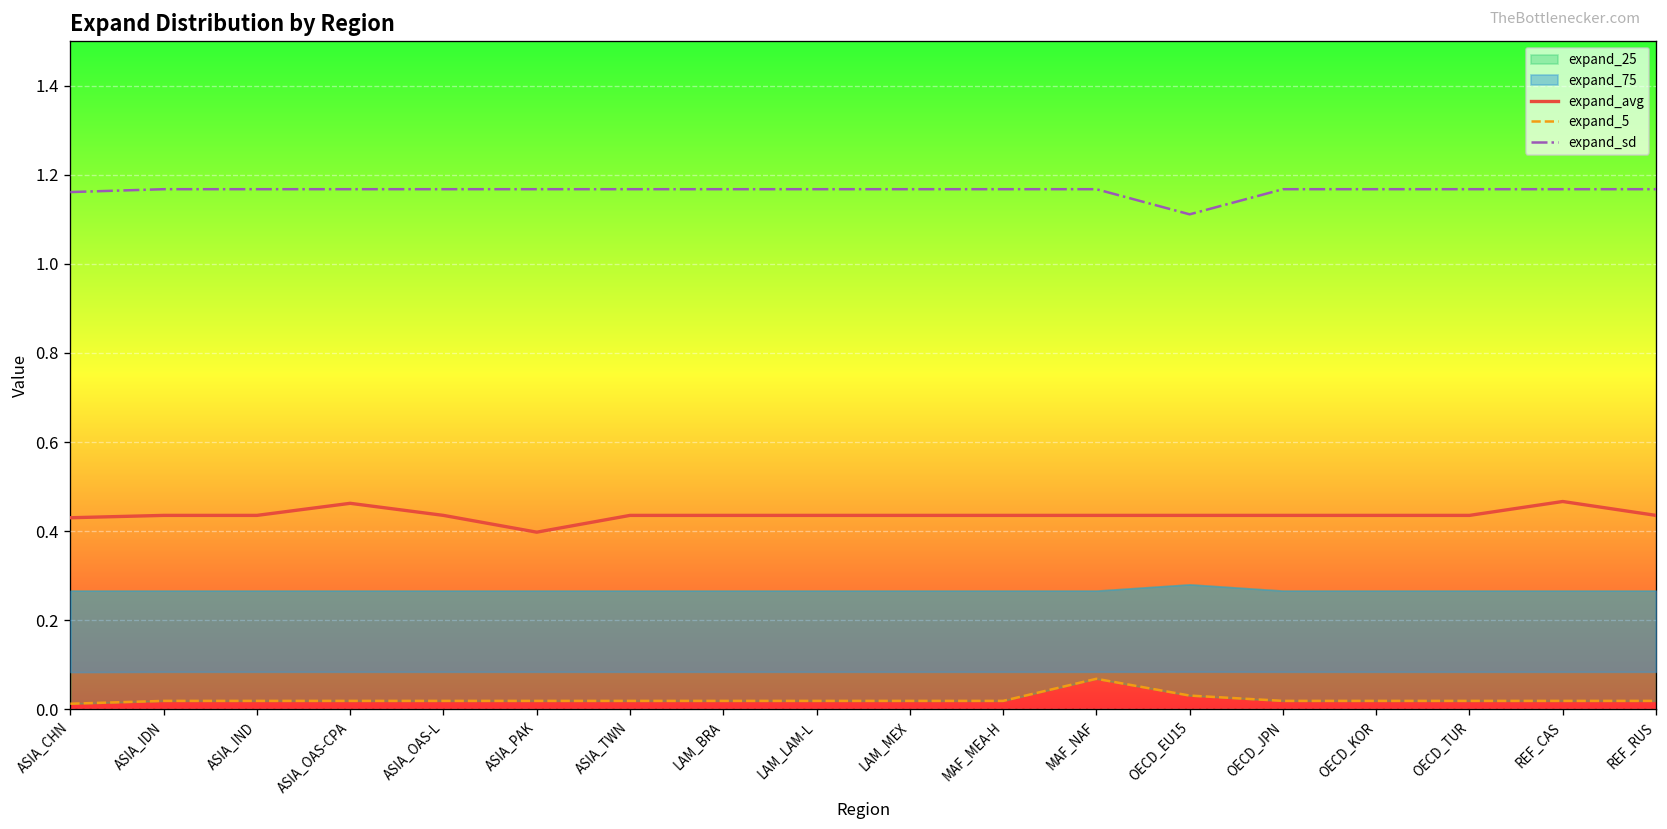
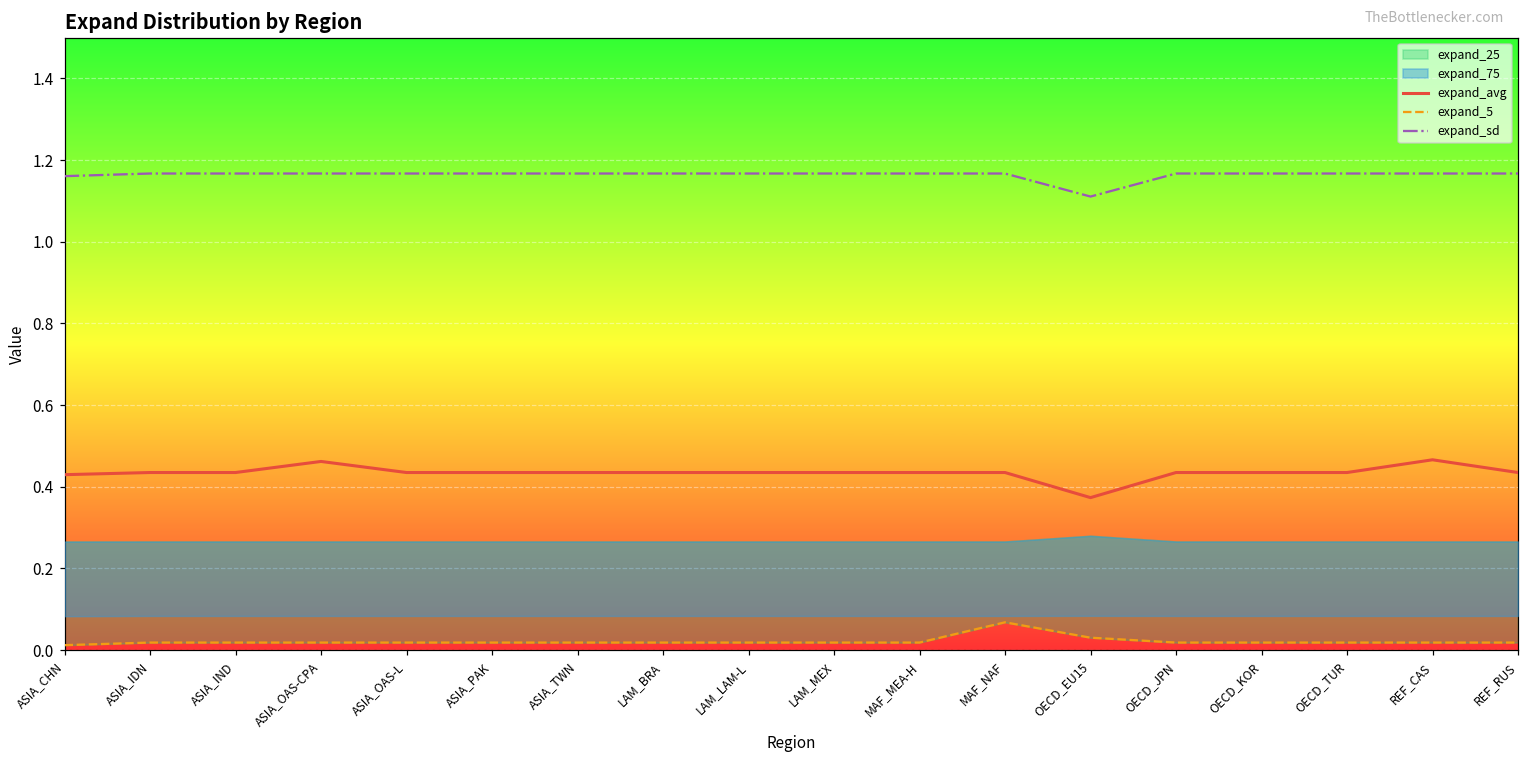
  {
    "expand_avg": {
      "ASIA_CHN": 0.43,
      "ASIA_IDN": 0.43,
      "ASIA_IND": 0.43,
      "ASIA_OAS-CPA": 0.46,
      "ASIA_OAS-L": 0.43,
-     "ASIA_PAK": 0.40,
+     "ASIA_PAK": 0.43,
      "ASIA_TWN": 0.43,
      "LAM_BRA": 0.43,
      "LAM_LAM-L": 0.43,
      "LAM_MEX": 0.43,
      "MAF_MEA-H": 0.43,
      "MAF_NAF": 0.43,
-     "OECD_EU15": 0.43,
+     "OECD_EU15": 0.37,
      "OECD_JPN": 0.43,
      "OECD_KOR": 0.43,
      "OECD_TUR": 0.43,
      "REF_CAS": 0.47,
      "REF_RUS": 0.43
    },
    "expand_5": {
      "ASIA_CHN": 0.01,
      "ASIA_IDN": 0.02,
      "ASIA_IND": 0.02,
      "ASIA_OAS-CPA": 0.02,
      "ASIA_OAS-L": 0.02,
      "ASIA_PAK": 0.02,
      "ASIA_TWN": 0.02,
      "LAM_BRA": 0.02,
      "LAM_LAM-L": 0.02,
      "LAM_MEX": 0.02,
      "MAF_MEA-H": 0.02,
      "MAF_NAF": 0.07,
      "OECD_EU15": 0.03,
      "OECD_JPN": 0.02,
      "OECD_KOR": 0.02,
      "OECD_TUR": 0.02,
      "REF_CAS": 0.02,
      "REF_RUS": 0.02
    },
    "expand_sd": {
      "ASIA_CHN": 1.16,
      "ASIA_IDN": 1.17,
      "ASIA_IND": 1.17,
      "ASIA_OAS-CPA": 1.17,
      "ASIA_OAS-L": 1.17,
      "ASIA_PAK": 1.17,
      "ASIA_TWN": 1.17,
      "LAM_BRA": 1.17,
      "LAM_LAM-L": 1.17,
      "LAM_MEX": 1.17,
      "MAF_MEA-H": 1.17,
      "MAF_NAF": 1.17,
      "OECD_EU15": 1.11,
      "OECD_JPN": 1.17,
      "OECD_KOR": 1.17,
      "OECD_TUR": 1.17,
      "REF_CAS": 1.17,
      "REF_RUS": 1.17
    }
  }
